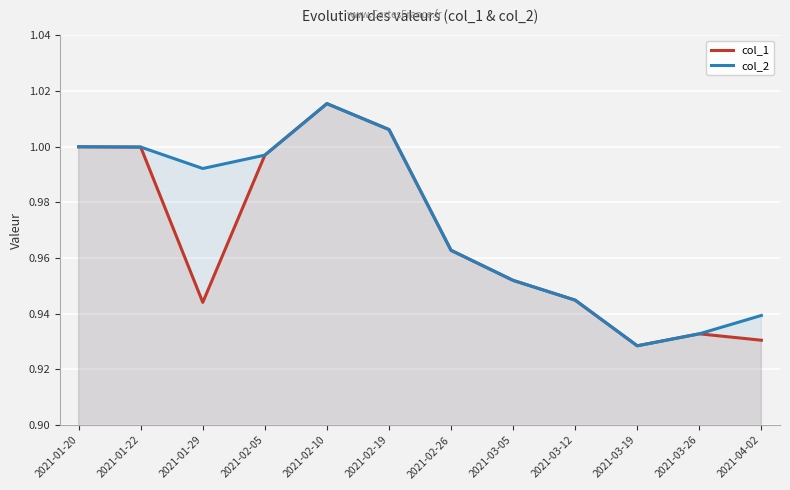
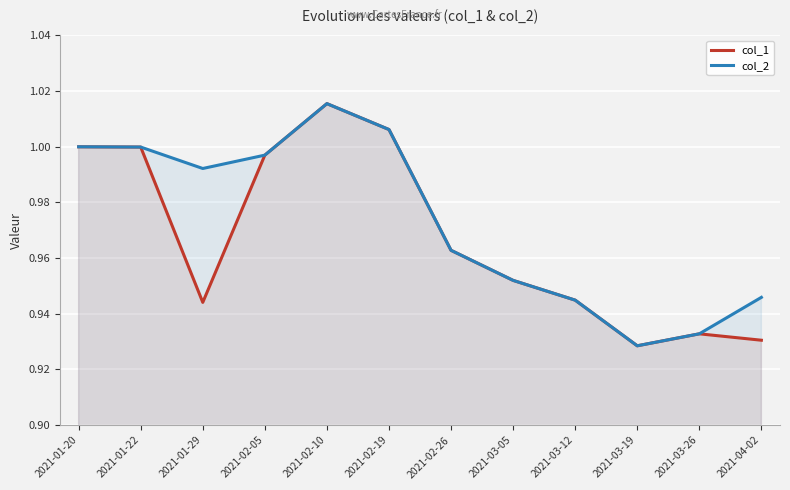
  {
    "col_1": {
      "2021-01-29": 0.944,
      "2021-04-02": 0.931
    },
    "col_2": {
      "2021-01-29": 0.992,
-     "2021-04-02": 0.939
+     "2021-04-02": 0.946
    }
  }
